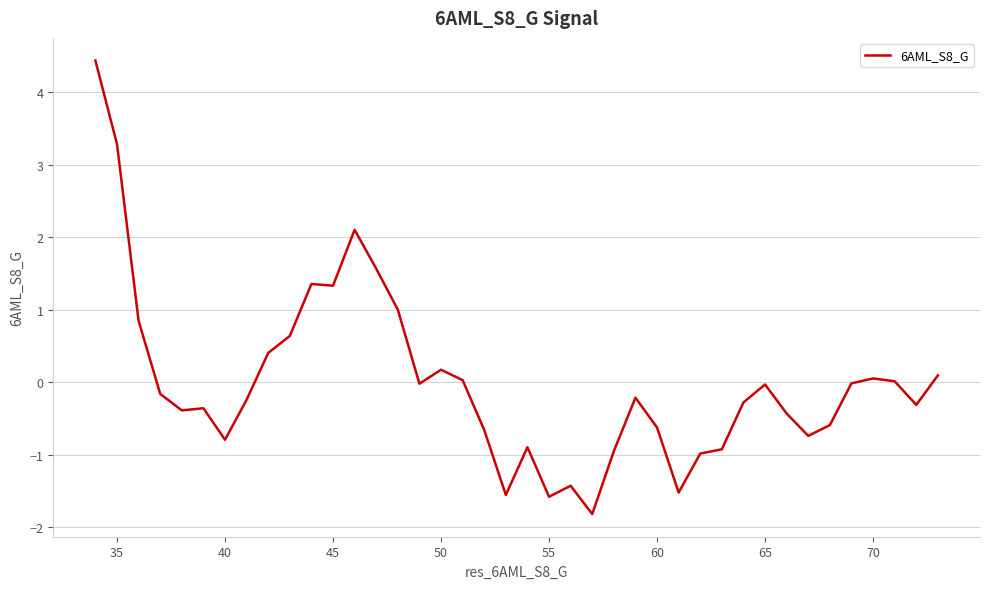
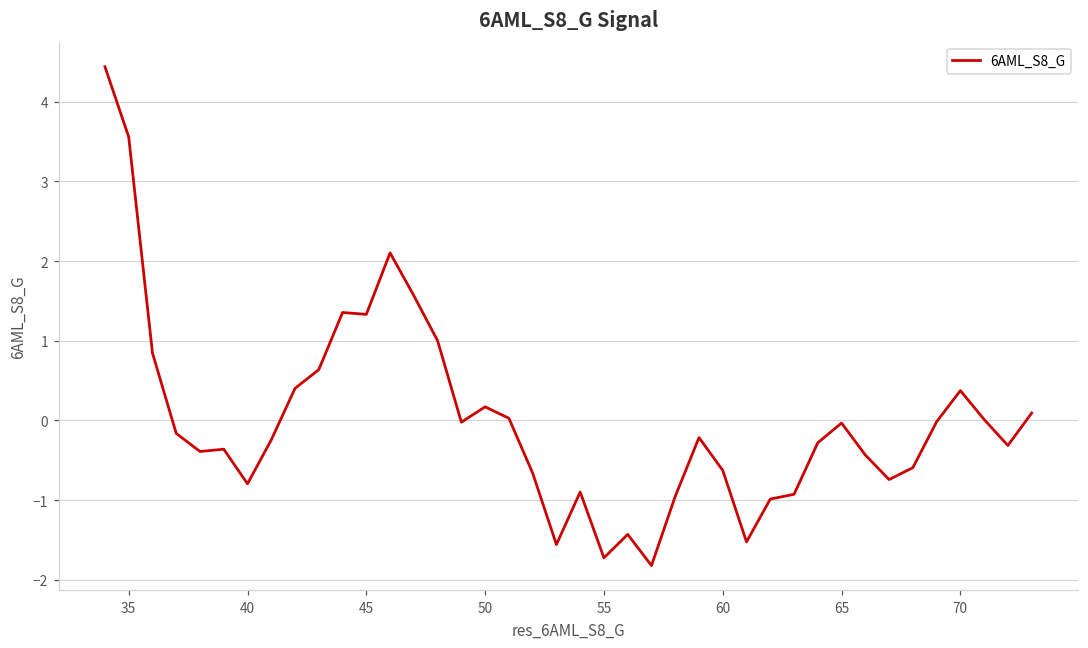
  {
-   "35": 3.3,
+   "35": 3.6,
    "40": -0.8,
    "45": 1.3,
    "50": 0.2,
-   "55": -1.6,
+   "55": -1.7,
    "60": -0.6,
    "65": 0.0,
-   "70": 0.1
+   "70": 0.4
  }
